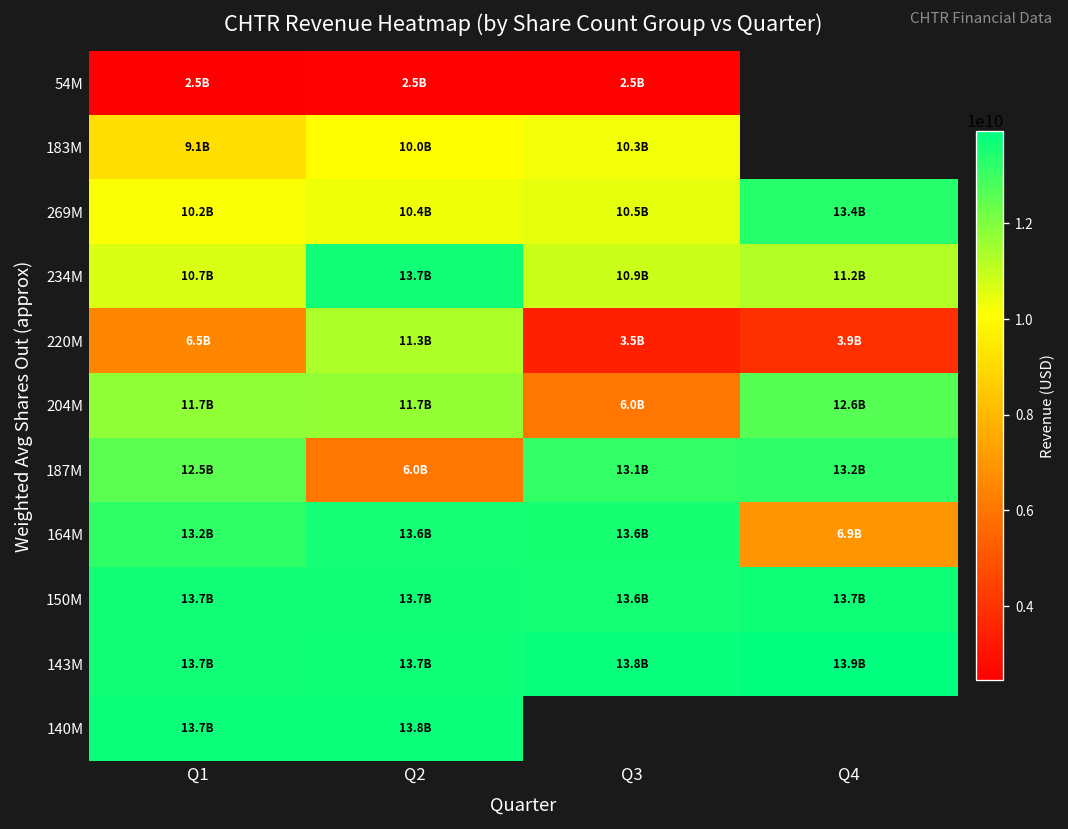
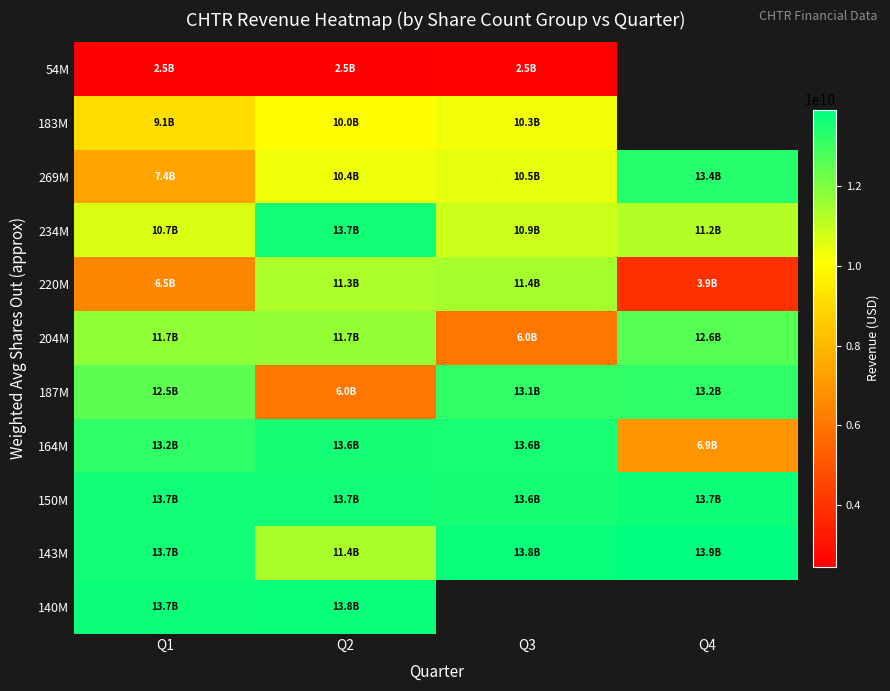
  {
    "54M": {
      "Q1": "2.5B",
      "Q2": "2.5B",
      "Q3": "2.5B"
    },
    "183M": {
      "Q1": "9.1B",
      "Q2": "10.0B",
      "Q3": "10.3B"
    },
    "269M": {
-     "Q1": "10.2B",
+     "Q1": "7.4B",
      "Q2": "10.4B",
      "Q3": "10.5B",
      "Q4": "13.4B"
    },
    "234M": {
      "Q1": "10.7B",
      "Q2": "13.7B",
      "Q3": "10.9B",
      "Q4": "11.2B"
    },
    "220M": {
      "Q1": "6.5B",
      "Q2": "11.3B",
-     "Q3": "3.5B",
+     "Q3": "11.4B",
      "Q4": "3.9B"
    },
    "204M": {
      "Q1": "11.7B",
      "Q2": "11.7B",
      "Q3": "6.0B",
      "Q4": "12.6B"
    },
    "187M": {
      "Q1": "12.5B",
      "Q2": "6.0B",
      "Q3": "13.1B",
      "Q4": "13.2B"
    },
    "164M": {
      "Q1": "13.2B",
      "Q2": "13.6B",
      "Q3": "13.6B",
      "Q4": "6.9B"
    },
    "150M": {
      "Q1": "13.7B",
      "Q2": "13.7B",
      "Q3": "13.6B",
      "Q4": "13.7B"
    },
    "143M": {
      "Q1": "13.7B",
-     "Q2": "13.7B",
+     "Q2": "11.4B",
      "Q3": "13.8B",
      "Q4": "13.9B"
    },
    "140M": {
      "Q1": "13.7B",
      "Q2": "13.8B"
    }
  }
